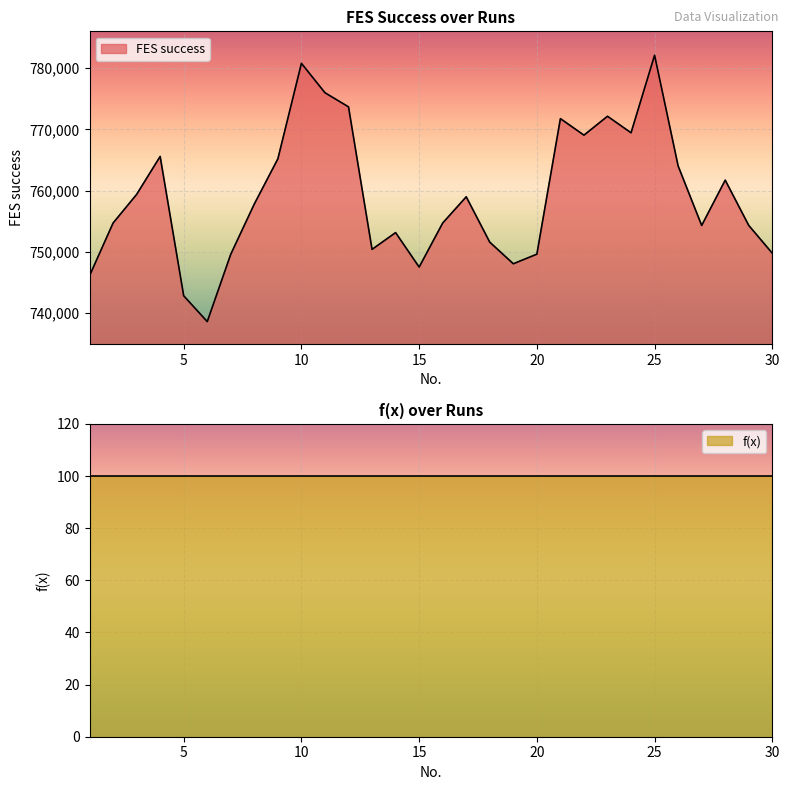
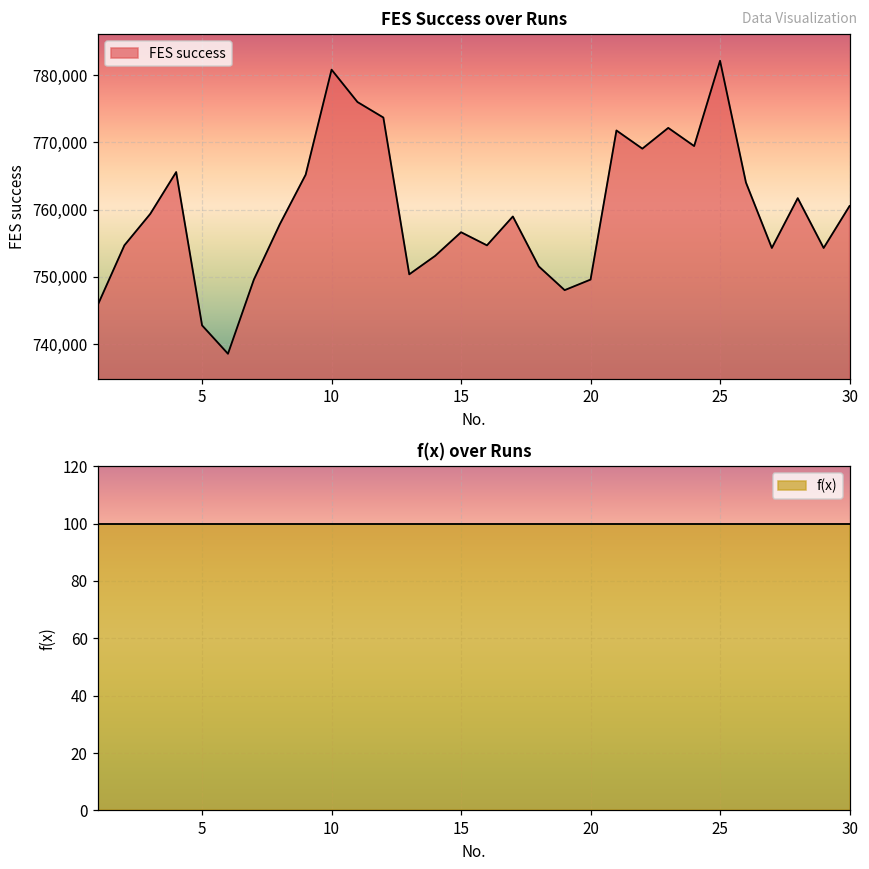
  {
    "FES Success over Runs": {
      "5": "743,000",
      "10": "781,000",
-     "15": "747,000",
+     "15": "757,000",
      "20": "750,000",
      "25": "782,000",
-     "30": "750,000"
+     "30": "761,000"
    },
    "f(x) over Runs": {
      "5": "100",
      "10": "100",
      "15": "100",
      "20": "100",
      "25": "100",
      "30": "100"
    }
  }
